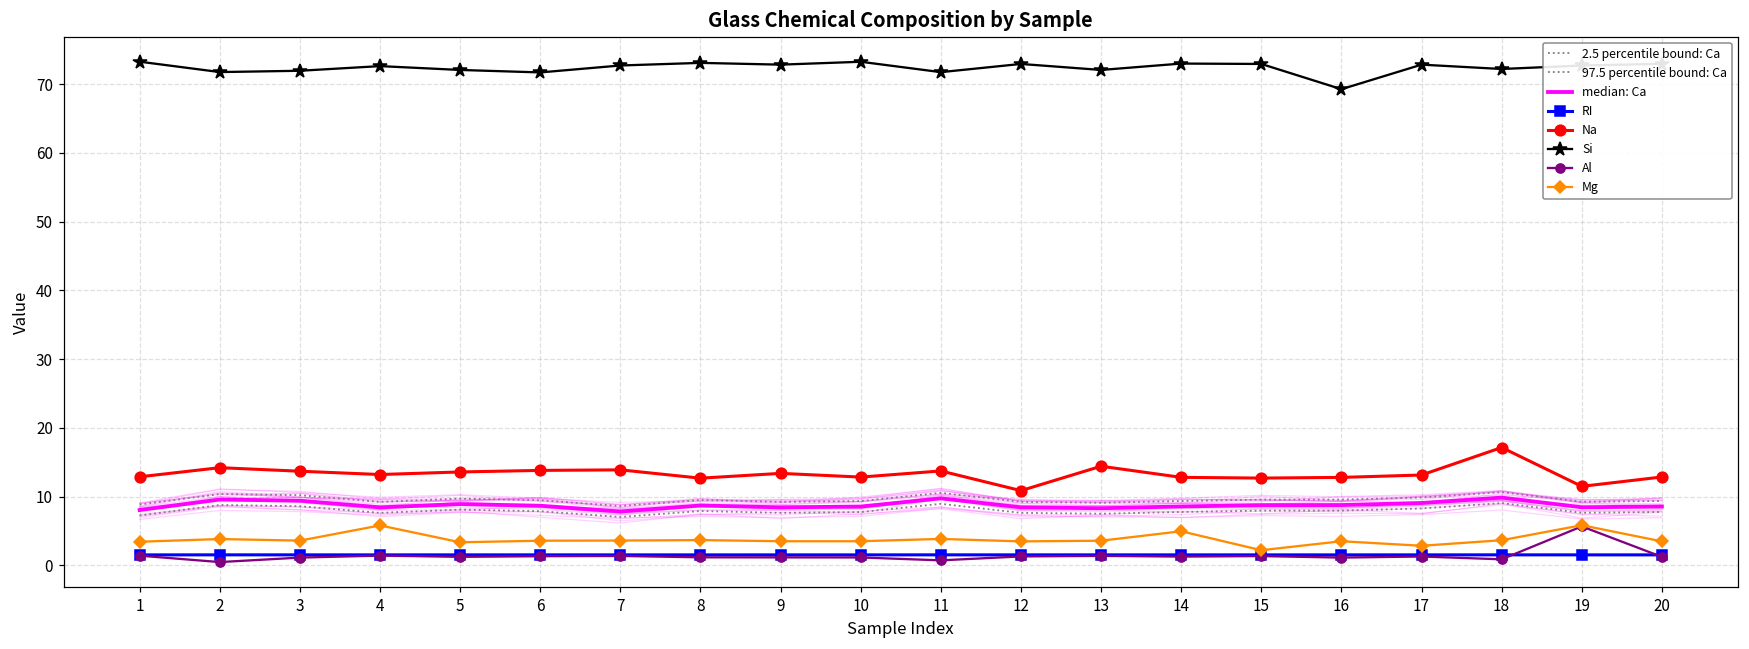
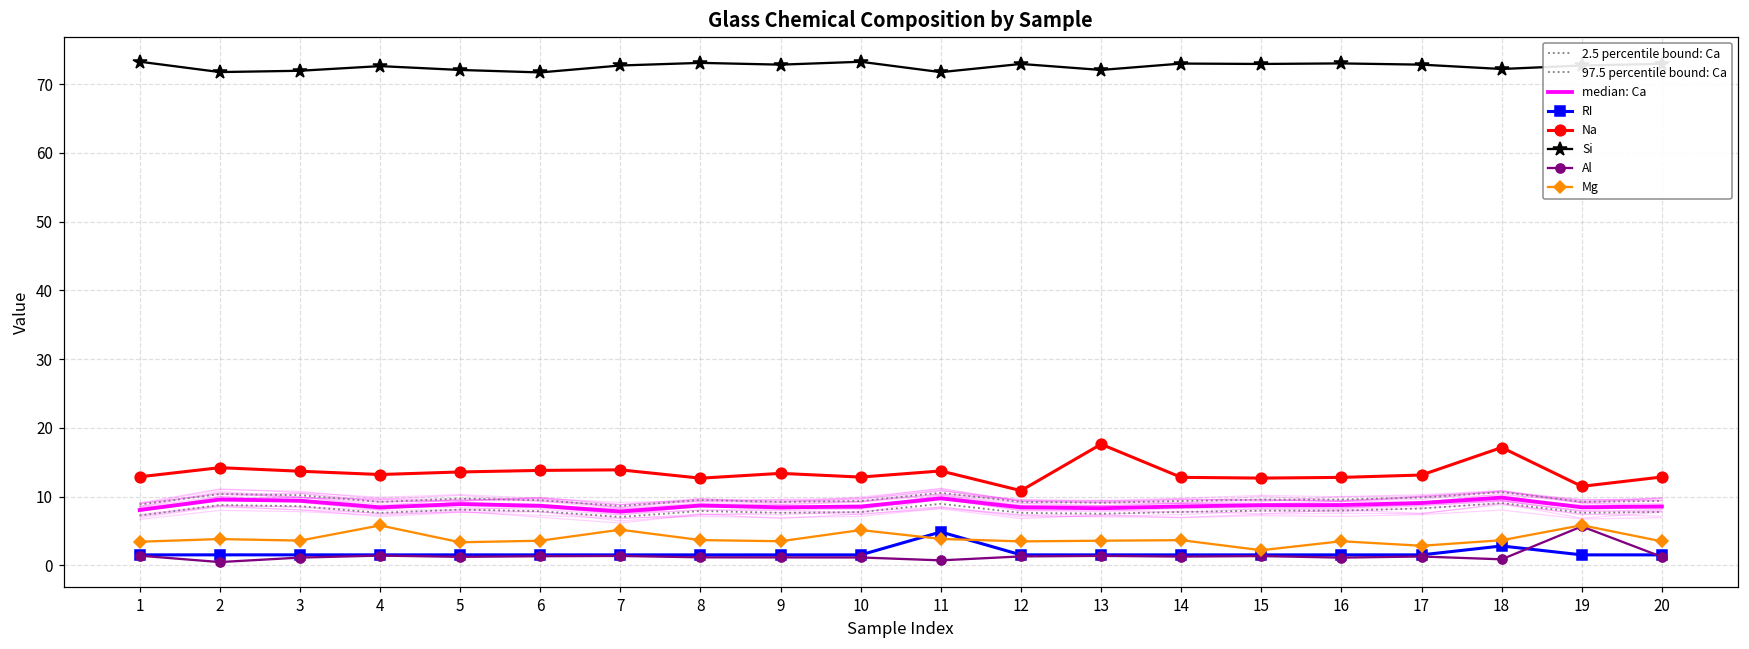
  {
    "RI": {
      "2": 2,
-     "11": 2,
-     "18": 2,
+     "11": 5,
+     "18": 3,
      "19": 2
    },
    "Na": {
      "1": 13,
      "2": 14,
      "3": 14,
      "4": 13,
      "5": 14,
      "6": 14,
      "7": 14,
      "8": 13,
      "9": 13,
      "10": 13,
      "11": 14,
      "12": 11,
-     "13": 14,
+     "13": 18,
      "14": 13,
      "15": 13,
      "16": 13,
      "17": 13,
      "18": 17,
      "19": 11,
      "20": 13
    },
    "Si": {
      "1": 73,
      "2": 72,
      "3": 72,
      "4": 73,
      "5": 72,
      "6": 72,
      "7": 73,
      "8": 73,
      "9": 73,
      "10": 73,
      "11": 72,
      "12": 73,
      "13": 72,
      "14": 73,
      "15": 73,
-     "16": 69,
+     "16": 73,
      "17": 73,
      "18": 72
    },
    "Al": {
      "2": 0,
      "11": 1,
      "18": 1
    },
    "Mg": {
      "1": 3,
      "2": 4,
      "3": 4,
      "4": 6,
      "5": 3,
      "6": 4,
-     "7": 4,
+     "7": 5,
      "8": 4,
      "9": 4,
-     "10": 4,
+     "10": 5,
      "11": 4,
      "12": 3,
      "13": 4,
-     "14": 5,
+     "14": 4,
      "15": 2,
      "16": 4,
      "17": 3,
      "18": 4,
      "20": 3
    }
  }
